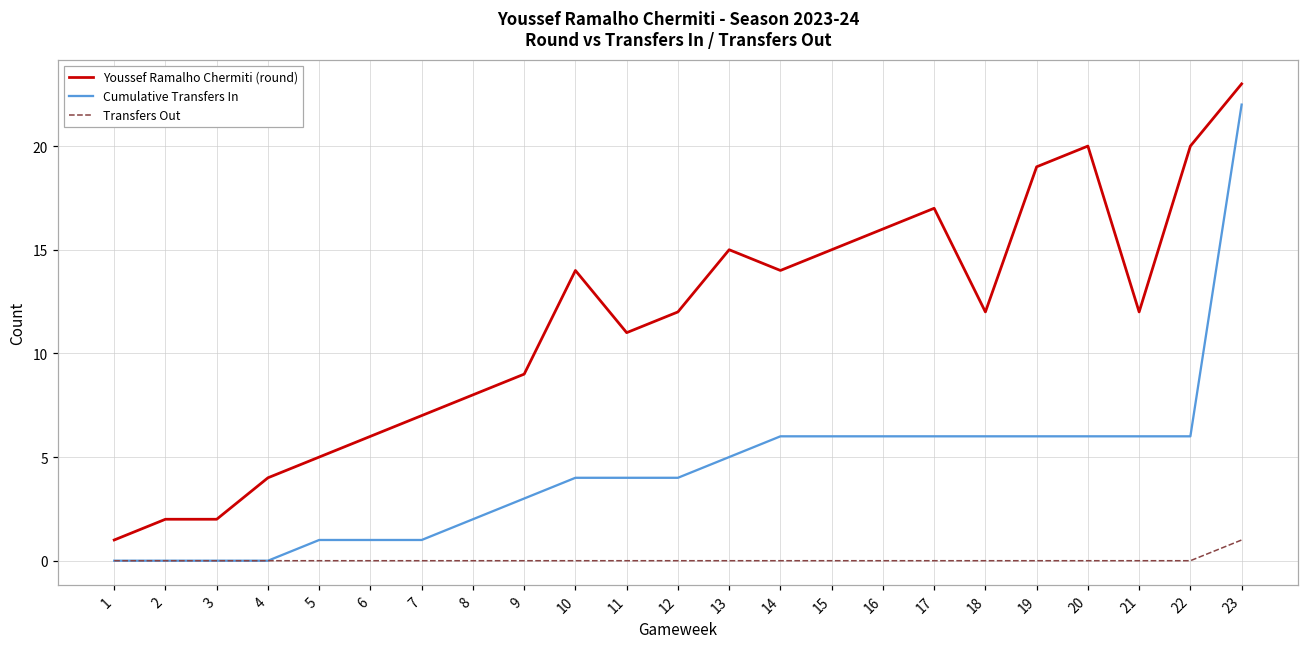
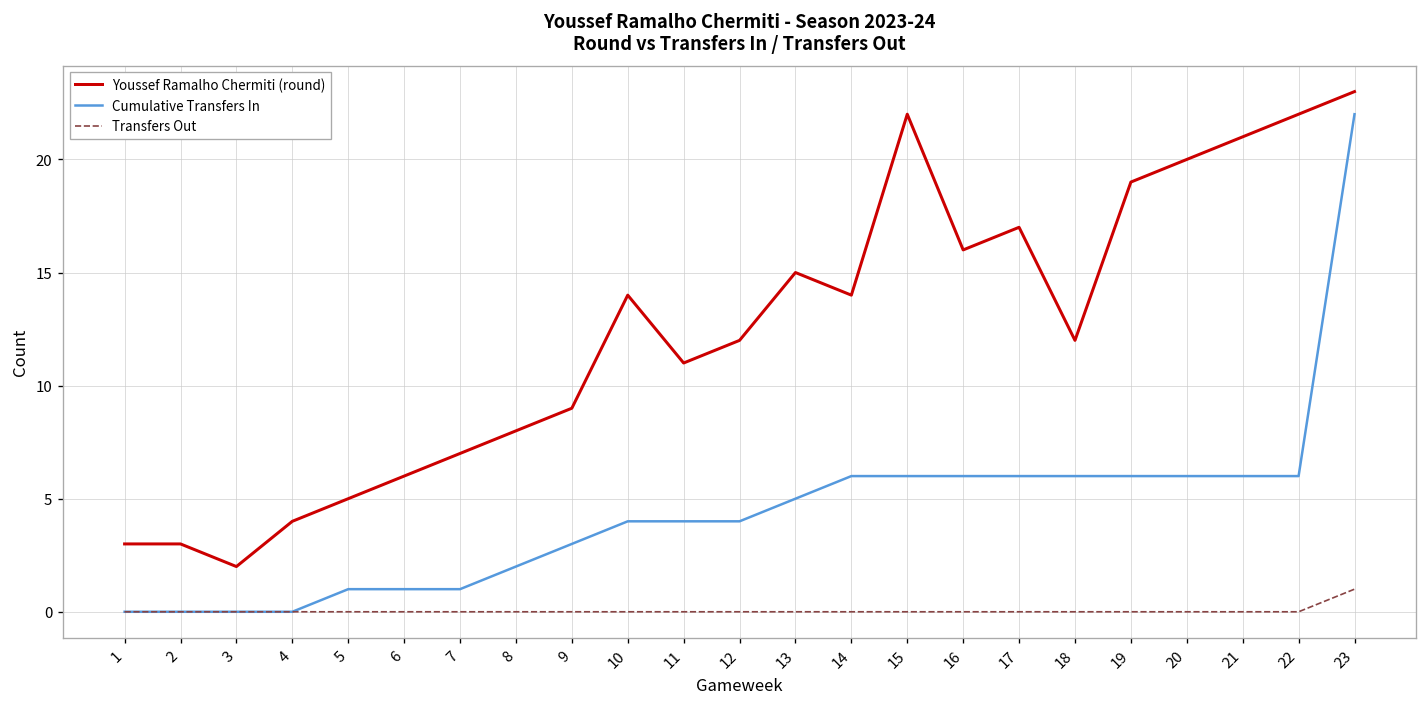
  {
    "Youssef Ramalho Chermiti (round)": {
-     "1": 1,
-     "2": 2,
+     "1": 3,
+     "2": 3,
      "3": 2,
      "4": 4,
      "5": 5,
      "6": 6,
      "7": 7,
      "8": 8,
      "9": 9,
      "10": 14,
      "11": 11,
      "12": 12,
      "13": 15,
      "14": 14,
-     "15": 15,
+     "15": 22,
      "16": 16,
      "17": 17,
      "18": 12,
      "19": 19,
      "20": 20,
-     "21": 12,
-     "22": 20,
+     "21": 21,
+     "22": 22,
      "23": 23
    },
    "Cumulative Transfers In": {
      "5": 1,
      "6": 1,
      "7": 1,
      "8": 2,
      "9": 3,
      "10": 4,
      "11": 4,
      "12": 4,
      "13": 5,
      "14": 6,
      "15": 6,
      "16": 6,
      "17": 6,
      "18": 6,
      "19": 6,
      "20": 6,
      "21": 6,
      "22": 6,
      "23": 22
    },
    "Transfers Out": {
      "5": 0,
      "6": 0,
      "7": 0,
      "8": 0,
      "9": 0,
      "10": 0,
      "11": 0,
      "12": 0,
      "13": 0,
      "14": 0,
      "15": 0,
      "16": 0,
      "17": 0,
      "18": 0,
      "19": 0,
      "20": 0,
      "21": 0,
      "22": 0,
      "23": 1
    }
  }
